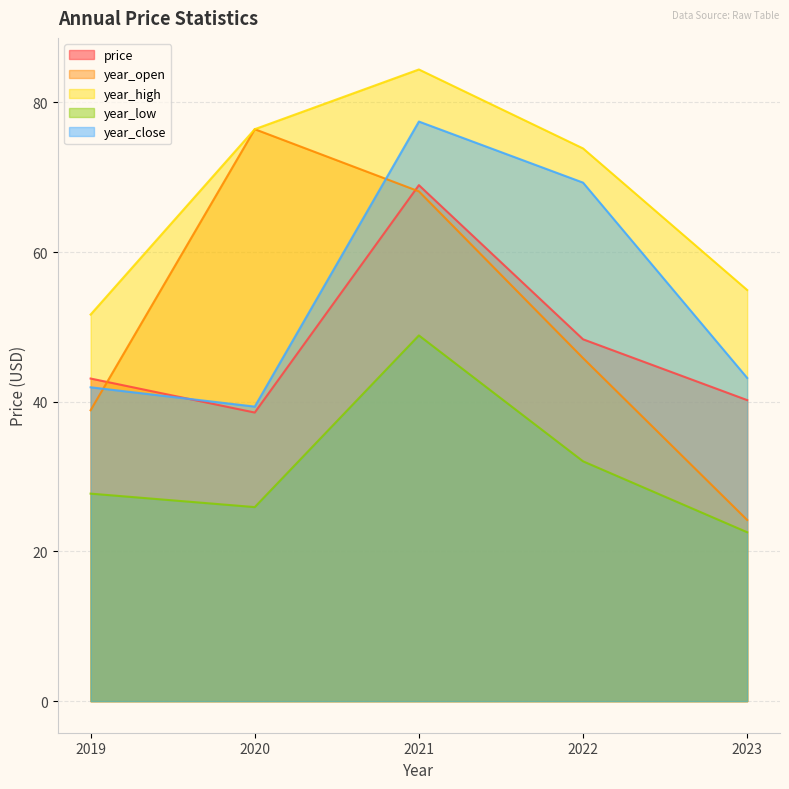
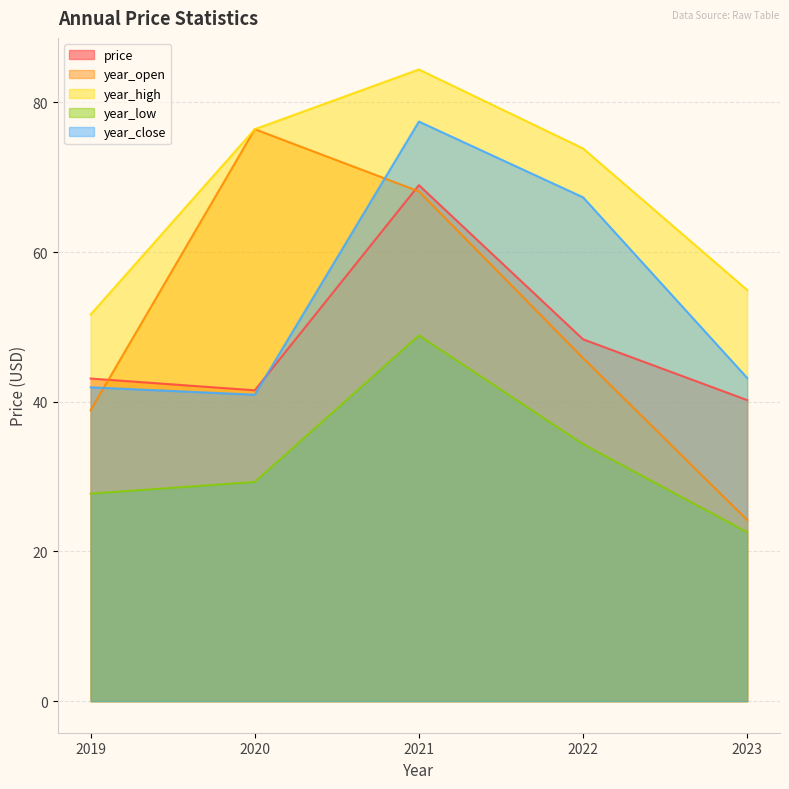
  {
    "price": {
      "2019": 43,
-     "2020": 39,
+     "2020": 42,
      "2021": 69,
      "2022": 48,
      "2023": 40
    },
    "year_low": {
      "2019": 28,
-     "2020": 26,
+     "2020": 29,
      "2021": 49,
-     "2022": 32,
+     "2022": 34,
      "2023": 23
    },
    "year_close": {
      "2019": 42,
-     "2020": 39,
+     "2020": 41,
      "2021": 77,
-     "2022": 69,
+     "2022": 67,
      "2023": 43
    }
  }
